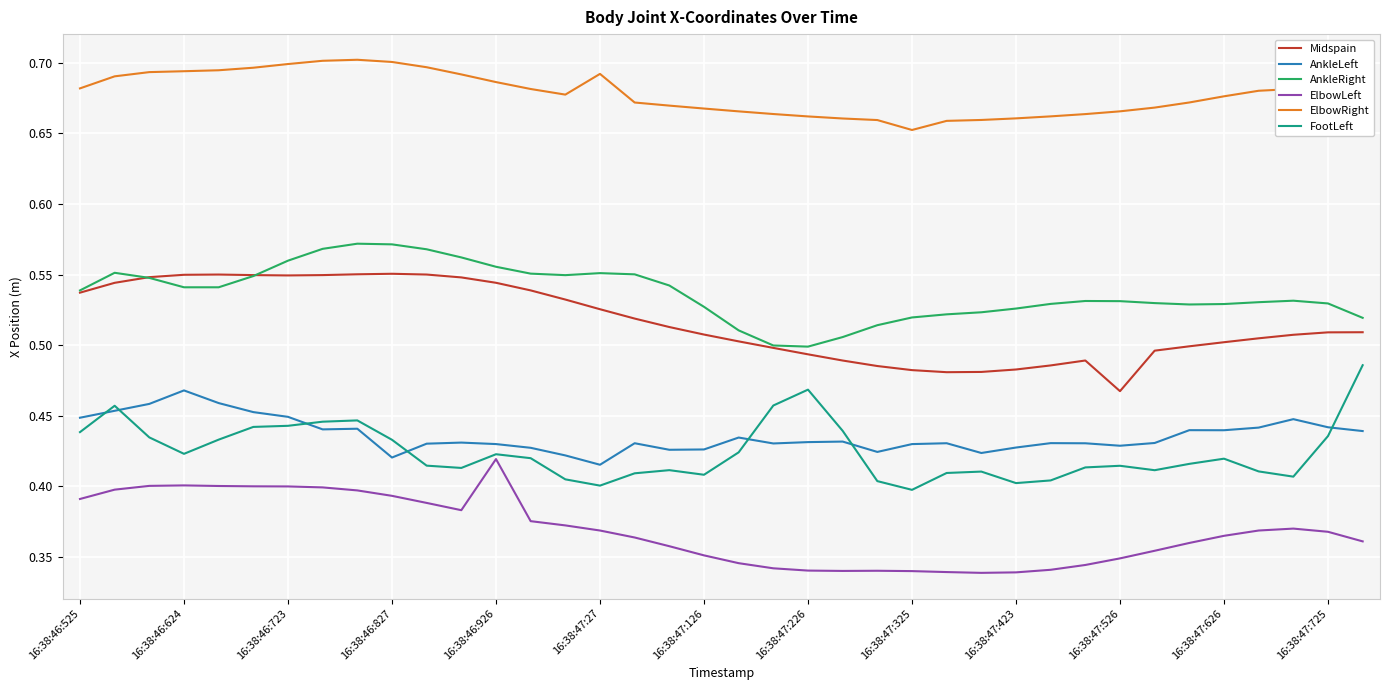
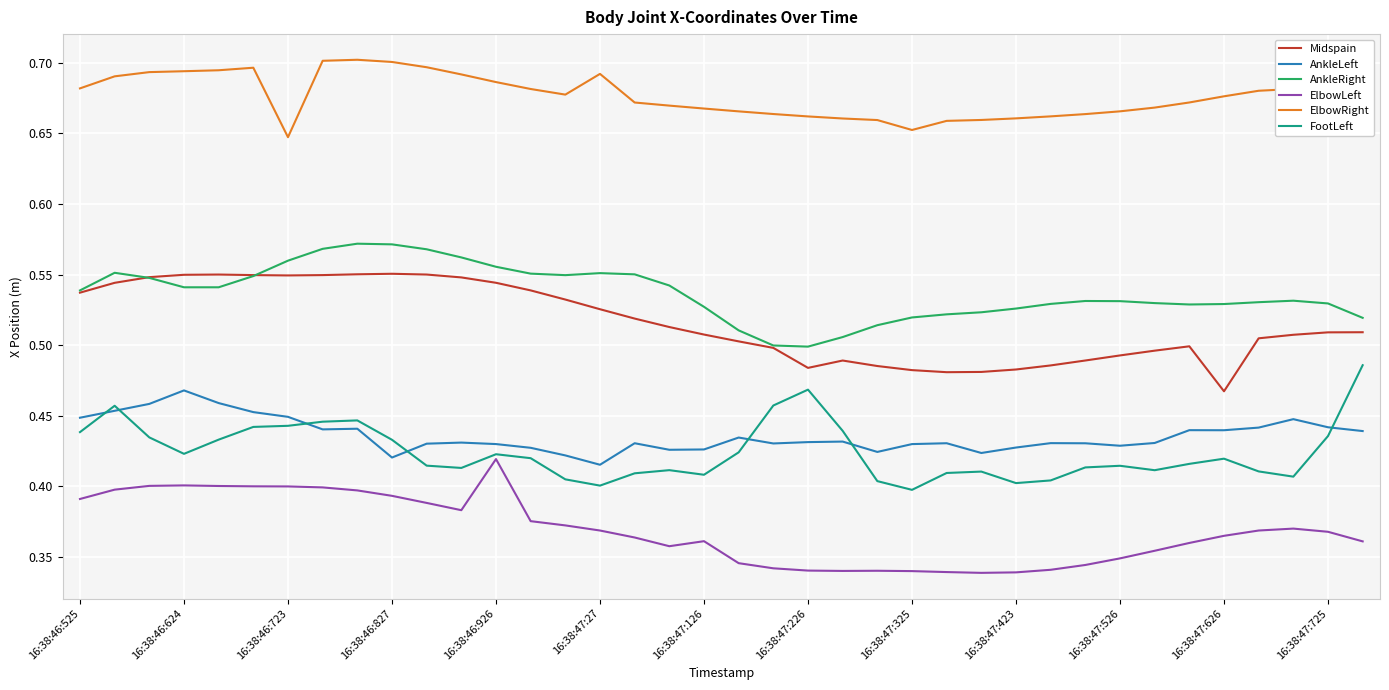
  {
    "Midspain": {
      "16:38:46:624": 0.550,
      "16:38:46:723": 0.549,
      "16:38:46:827": 0.551,
      "16:38:46:926": 0.544,
      "16:38:47:27": 0.525,
      "16:38:47:126": 0.508,
-     "16:38:47:226": 0.494,
+     "16:38:47:226": 0.484,
      "16:38:47:325": 0.482,
      "16:38:47:423": 0.483,
-     "16:38:47:526": 0.467,
-     "16:38:47:626": 0.502,
+     "16:38:47:526": 0.493,
+     "16:38:47:626": 0.467,
      "16:38:47:725": 0.509
    },
    "AnkleLeft": {
      "16:38:46:525": 0.449,
      "16:38:46:624": 0.468,
      "16:38:46:723": 0.449,
      "16:38:46:827": 0.420,
      "16:38:46:926": 0.430,
      "16:38:47:27": 0.415,
      "16:38:47:126": 0.426,
      "16:38:47:226": 0.431,
      "16:38:47:325": 0.430,
      "16:38:47:423": 0.428,
      "16:38:47:526": 0.429,
      "16:38:47:626": 0.440,
      "16:38:47:725": 0.442
    },
    "ElbowLeft": {
      "16:38:46:525": 0.391,
      "16:38:46:624": 0.401,
      "16:38:46:723": 0.400,
      "16:38:46:827": 0.393,
      "16:38:46:926": 0.419,
      "16:38:47:27": 0.369,
-     "16:38:47:126": 0.351,
+     "16:38:47:126": 0.361,
      "16:38:47:226": 0.340,
      "16:38:47:325": 0.340,
      "16:38:47:423": 0.339,
      "16:38:47:526": 0.349,
      "16:38:47:626": 0.365,
      "16:38:47:725": 0.368
    },
    "ElbowRight": {
      "16:38:46:525": 0.682,
      "16:38:46:624": 0.694,
-     "16:38:46:723": 0.699,
+     "16:38:46:723": 0.647,
      "16:38:46:827": 0.700,
      "16:38:46:926": 0.686,
      "16:38:47:27": 0.692,
      "16:38:47:126": 0.667,
      "16:38:47:226": 0.662,
      "16:38:47:325": 0.652,
      "16:38:47:423": 0.660,
      "16:38:47:526": 0.665,
      "16:38:47:626": 0.676
    }
  }
